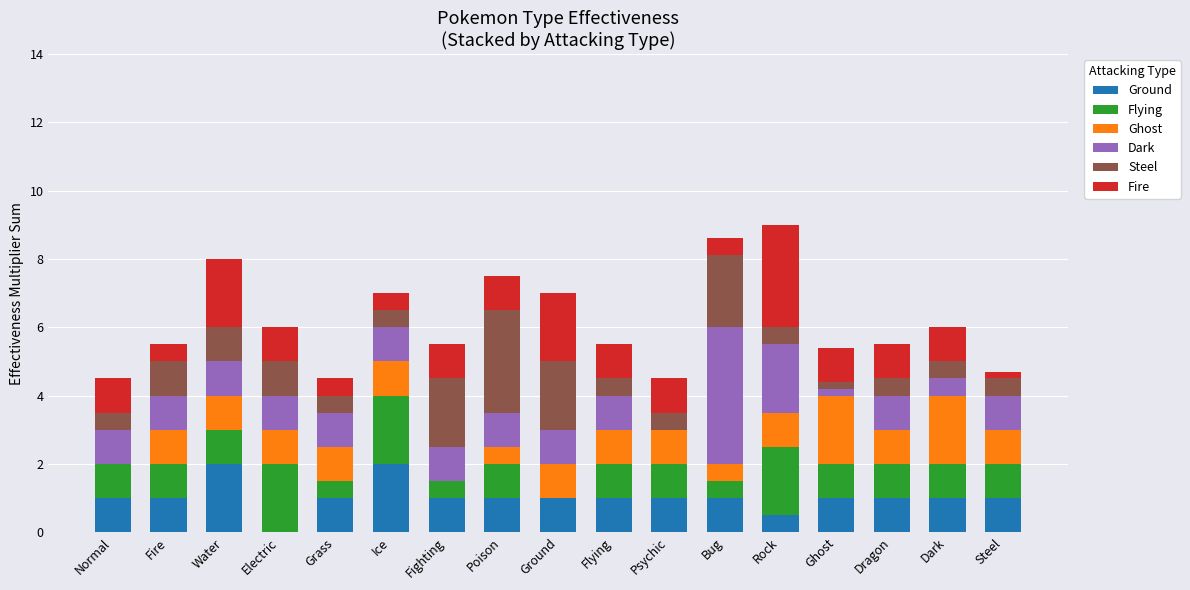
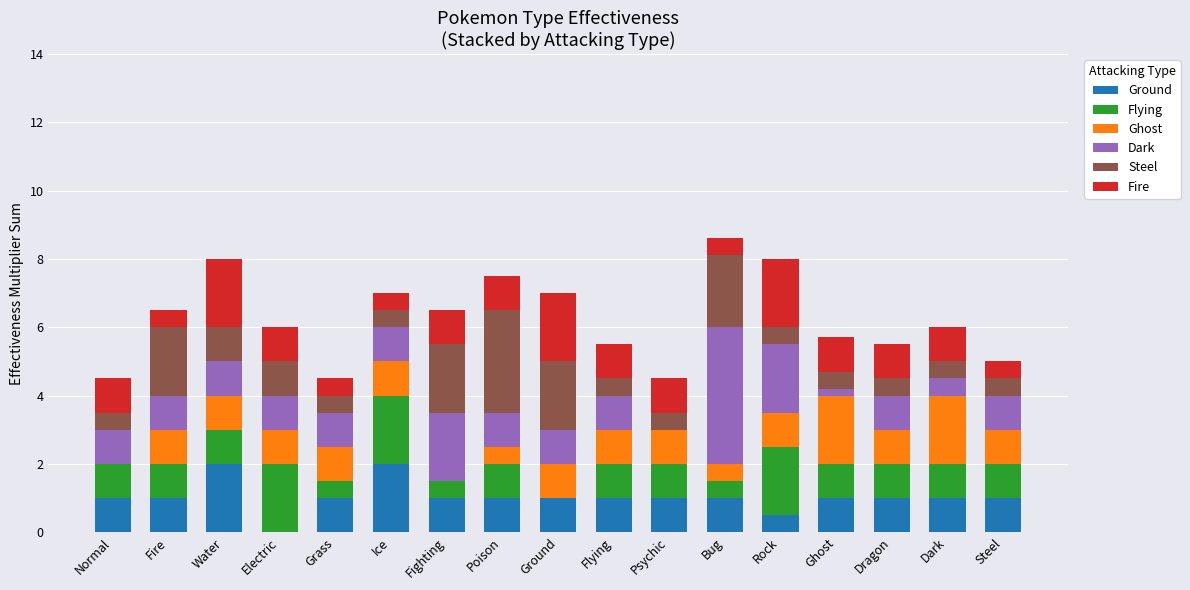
  {
    "Ground": {
      "Normal": 1.0,
      "Fire": 1.0,
      "Water": 2.0,
      "Electric": 0.0,
      "Grass": 1.0,
      "Ice": 2.0,
      "Fighting": 1.0,
      "Poison": 1.0,
      "Ground": 1.0,
      "Flying": 1.0,
      "Psychic": 1.0,
      "Bug": 1.0,
      "Rock": 0.5,
      "Ghost": 1.0,
      "Dragon": 1.0,
      "Dark": 1.0,
      "Steel": 1.0
    },
    "Flying": {
      "Normal": 1.0,
      "Fire": 1.0,
      "Water": 1.0,
      "Electric": 2.0,
      "Grass": 0.5,
      "Ice": 2.0,
      "Fighting": 0.5,
      "Poison": 1.0,
      "Ground": 0.0,
      "Flying": 1.0,
      "Psychic": 1.0,
      "Bug": 0.5,
      "Rock": 2.0,
      "Ghost": 1.0,
      "Dragon": 1.0,
      "Dark": 1.0,
      "Steel": 1.0
    },
    "Ghost": {
      "Normal": 0.0,
      "Fire": 1.0,
      "Water": 1.0,
      "Electric": 1.0,
      "Grass": 1.0,
      "Ice": 1.0,
      "Fighting": 0.0,
      "Poison": 0.5,
      "Ground": 1.0,
      "Flying": 1.0,
      "Psychic": 1.0,
      "Bug": 0.5,
      "Rock": 1.0,
      "Ghost": 2.0,
      "Dragon": 1.0,
      "Dark": 2.0,
      "Steel": 1.0
    },
    "Dark": {
      "Normal": 1,
      "Fire": 1,
      "Water": 1,
      "Electric": 1,
      "Grass": 1,
      "Ice": 1,
-     "Fighting": 1,
+     "Fighting": 2,
      "Poison": 1,
      "Ground": 1,
      "Flying": 1,
      "Psychic": 0,
      "Bug": 4,
      "Rock": 2,
      "Ghost": 0.2,
      "Dragon": 1,
      "Dark": 0.5,
      "Steel": 1
    },
    "Steel": {
      "Normal": 0.5,
-     "Fire": 1,
+     "Fire": 2,
      "Water": 1.0,
      "Electric": 1.0,
      "Grass": 0.5,
      "Ice": 0.5,
      "Fighting": 2.0,
      "Poison": 3.0,
      "Ground": 2.0,
      "Flying": 0.5,
      "Psychic": 0.5,
      "Bug": 2.1,
      "Rock": 0.5,
-     "Ghost": 0.2,
+     "Ghost": 0.5,
      "Dragon": 0.5,
      "Dark": 0.5,
      "Steel": 0.5
    },
    "Fire": {
      "Normal": 1.0,
      "Fire": 0.5,
      "Water": 2.0,
      "Electric": 1.0,
      "Grass": 0.5,
      "Ice": 0.5,
      "Fighting": 1.0,
      "Poison": 1.0,
      "Ground": 2.0,
      "Flying": 1.0,
      "Psychic": 1.0,
      "Bug": 0.5,
-     "Rock": 3,
+     "Rock": 2,
      "Ghost": 1.0,
      "Dragon": 1.0,
      "Dark": 1.0,
-     "Steel": 0.2
+     "Steel": 0.5
    }
  }
